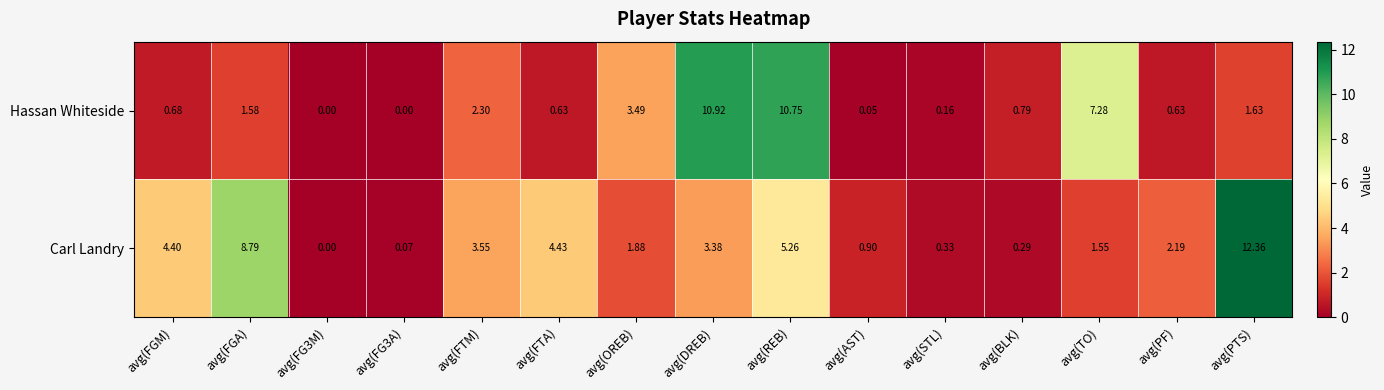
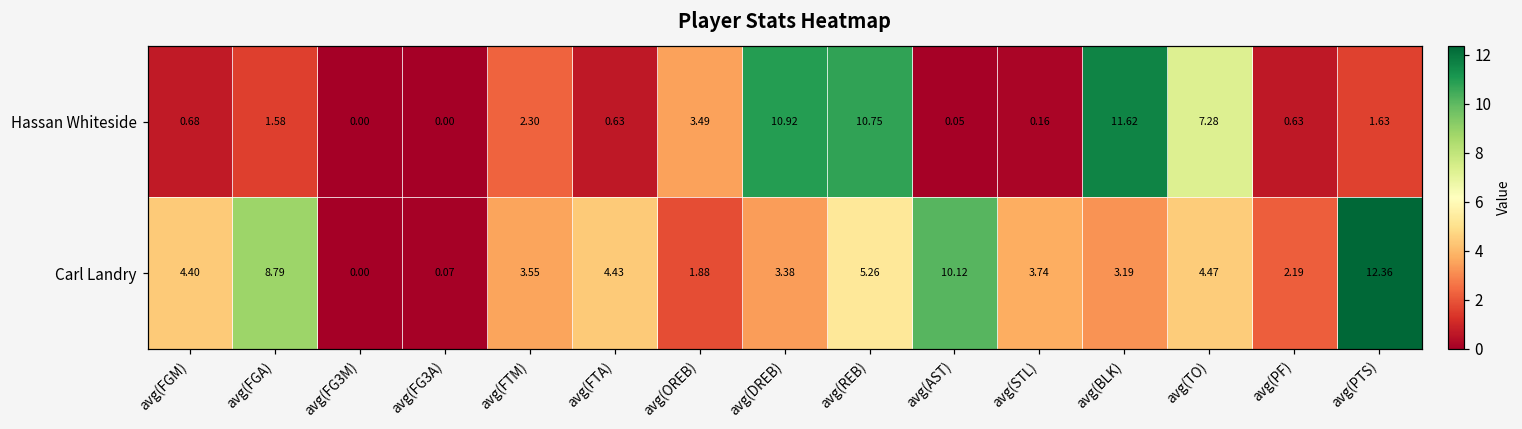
  {
    "Hassan Whiteside": {
      "avg(FGM)": 0.68,
      "avg(FGA)": 1.58,
      "avg(FG3M)": 0.00,
      "avg(FG3A)": 0.00,
      "avg(FTM)": 2.30,
      "avg(FTA)": 0.63,
      "avg(OREB)": 3.49,
      "avg(DREB)": 10.92,
      "avg(REB)": 10.75,
      "avg(AST)": 0.05,
      "avg(STL)": 0.16,
-     "avg(BLK)": 0.79,
+     "avg(BLK)": 11.62,
      "avg(TO)": 7.28,
      "avg(PF)": 0.63,
      "avg(PTS)": 1.63
    },
    "Carl Landry": {
      "avg(FGM)": 4.40,
      "avg(FGA)": 8.79,
      "avg(FG3M)": 0.00,
      "avg(FG3A)": 0.07,
      "avg(FTM)": 3.55,
      "avg(FTA)": 4.43,
      "avg(OREB)": 1.88,
      "avg(DREB)": 3.38,
      "avg(REB)": 5.26,
-     "avg(AST)": 0.90,
-     "avg(STL)": 0.33,
-     "avg(BLK)": 0.29,
-     "avg(TO)": 1.55,
+     "avg(AST)": 10.12,
+     "avg(STL)": 3.74,
+     "avg(BLK)": 3.19,
+     "avg(TO)": 4.47,
      "avg(PF)": 2.19,
      "avg(PTS)": 12.36
    }
  }
